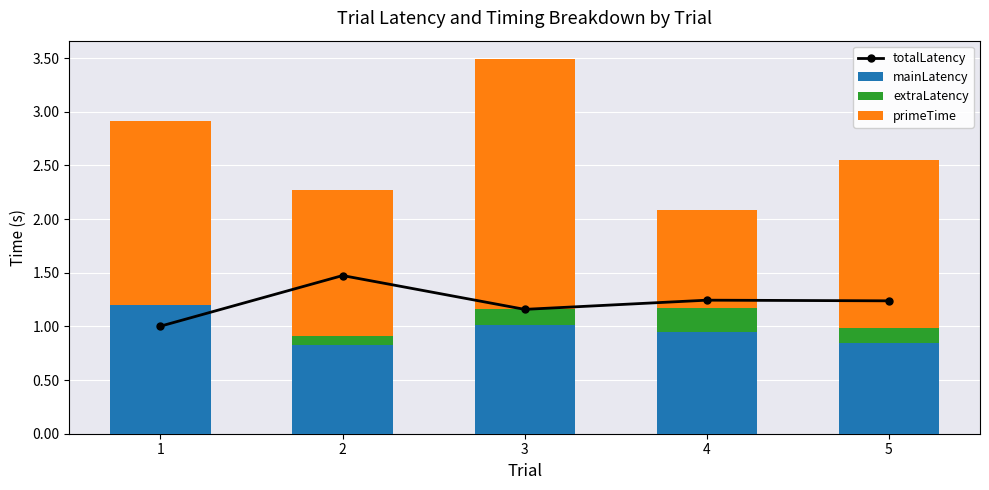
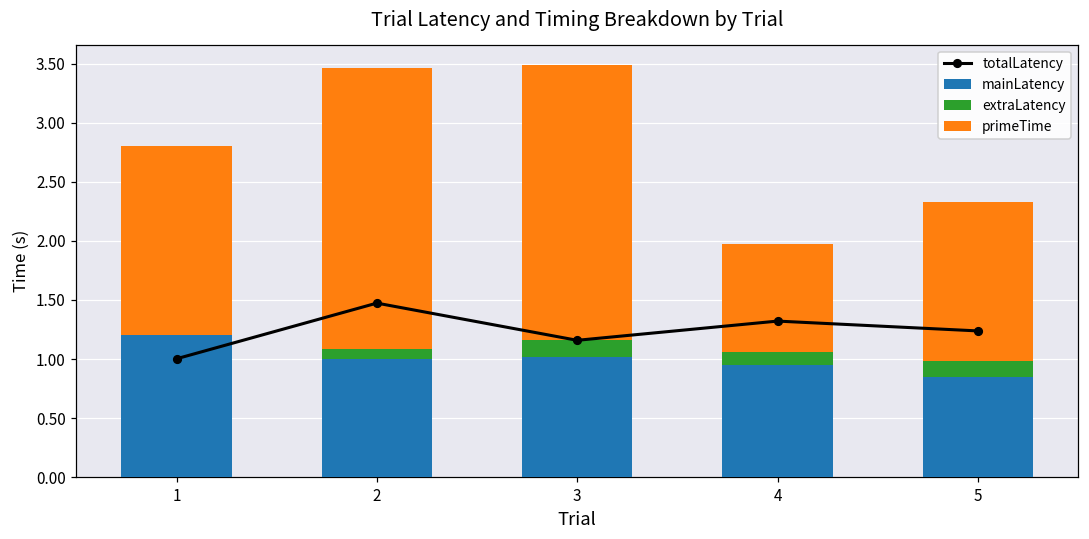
  {
    "mainLatency": {
      "1": 1.20,
-     "2": 0.83,
+     "2": 1.00,
      "3": 1.01,
      "4": 0.95,
      "5": 0.85
    },
    "totalLatency": {
      "1": 1.00,
      "2": 1.47,
      "3": 1.16,
-     "4": 1.24,
+     "4": 1.32,
      "5": 1.24
    },
    "extraLatency": {
      "1": 0.00,
      "2": 0.08,
      "3": 0.14,
-     "4": 0.22,
+     "4": 0.11,
      "5": 0.14
    },
    "primeTime": {
-     "1": 1.71,
-     "2": 1.36,
+     "1": 1.60,
+     "2": 2.38,
      "3": 2.33,
      "4": 0.92,
-     "5": 1.56
+     "5": 1.34
    }
  }
